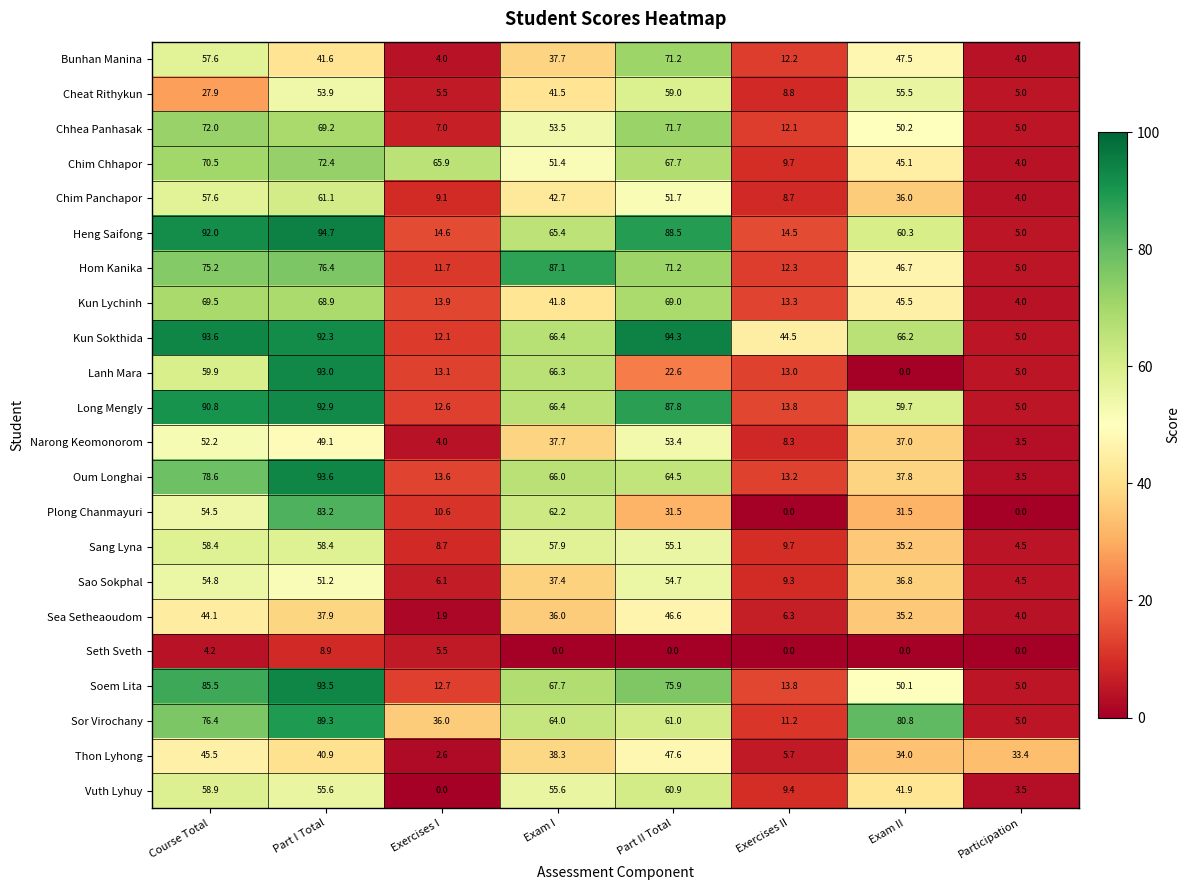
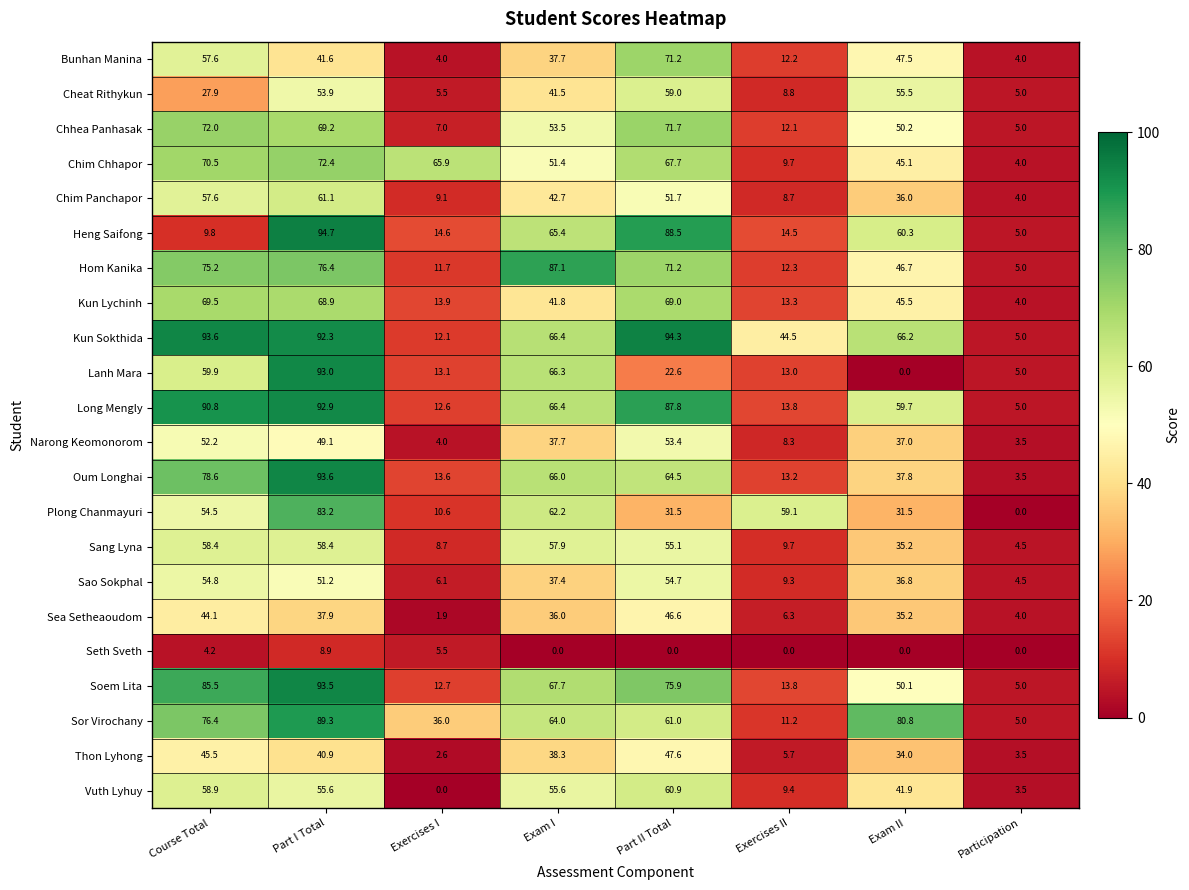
  {
    "Bunhan Manina": {
      "Course Total": 57.6,
      "Part I Total": 41.6,
      "Exercises I": 4.0,
      "Exam I": 37.7,
      "Part II Total": 71.2,
      "Exercises II": 12.2,
      "Exam II": 47.5,
      "Participation": 4.0
    },
    "Cheat Rithykun": {
      "Course Total": 27.9,
      "Part I Total": 53.9,
      "Exercises I": 5.5,
      "Exam I": 41.5,
      "Part II Total": 59.0,
      "Exercises II": 8.8,
      "Exam II": 55.5,
      "Participation": 5.0
    },
    "Chhea Panhasak": {
      "Course Total": 72.0,
      "Part I Total": 69.2,
      "Exercises I": 7.0,
      "Exam I": 53.5,
      "Part II Total": 71.7,
      "Exercises II": 12.1,
      "Exam II": 50.2,
      "Participation": 5.0
    },
    "Chim Chhapor": {
      "Course Total": 70.5,
      "Part I Total": 72.4,
      "Exercises I": 65.9,
      "Exam I": 51.4,
      "Part II Total": 67.7,
      "Exercises II": 9.7,
      "Exam II": 45.1,
      "Participation": 4.0
    },
    "Chim Panchapor": {
      "Course Total": 57.6,
      "Part I Total": 61.1,
      "Exercises I": 9.1,
      "Exam I": 42.7,
      "Part II Total": 51.7,
      "Exercises II": 8.7,
      "Exam II": 36.0,
      "Participation": 4.0
    },
    "Heng Saifong": {
-     "Course Total": 92.0,
+     "Course Total": 9.8,
      "Part I Total": 94.7,
      "Exercises I": 14.6,
      "Exam I": 65.4,
      "Part II Total": 88.5,
      "Exercises II": 14.5,
      "Exam II": 60.3,
      "Participation": 5.0
    },
    "Hom Kanika": {
      "Course Total": 75.2,
      "Part I Total": 76.4,
      "Exercises I": 11.7,
      "Exam I": 87.1,
      "Part II Total": 71.2,
      "Exercises II": 12.3,
      "Exam II": 46.7,
      "Participation": 5.0
    },
    "Kun Lychinh": {
      "Course Total": 69.5,
      "Part I Total": 68.9,
      "Exercises I": 13.9,
      "Exam I": 41.8,
      "Part II Total": 69.0,
      "Exercises II": 13.3,
      "Exam II": 45.5,
      "Participation": 4.0
    },
    "Kun Sokthida": {
      "Course Total": 93.6,
      "Part I Total": 92.3,
      "Exercises I": 12.1,
      "Exam I": 66.4,
      "Part II Total": 94.3,
      "Exercises II": 44.5,
      "Exam II": 66.2,
      "Participation": 5.0
    },
    "Lanh Mara": {
      "Course Total": 59.9,
      "Part I Total": 93.0,
      "Exercises I": 13.1,
      "Exam I": 66.3,
      "Part II Total": 22.6,
      "Exercises II": 13.0,
      "Exam II": 0.0,
      "Participation": 5.0
    },
    "Long Mengly": {
      "Course Total": 90.8,
      "Part I Total": 92.9,
      "Exercises I": 12.6,
      "Exam I": 66.4,
      "Part II Total": 87.8,
      "Exercises II": 13.8,
      "Exam II": 59.7,
      "Participation": 5.0
    },
    "Narong Keomonorom": {
      "Course Total": 52.2,
      "Part I Total": 49.1,
      "Exercises I": 4.0,
      "Exam I": 37.7,
      "Part II Total": 53.4,
      "Exercises II": 8.3,
      "Exam II": 37.0,
      "Participation": 3.5
    },
    "Oum Longhai": {
      "Course Total": 78.6,
      "Part I Total": 93.6,
      "Exercises I": 13.6,
      "Exam I": 66.0,
      "Part II Total": 64.5,
      "Exercises II": 13.2,
      "Exam II": 37.8,
      "Participation": 3.5
    },
    "Plong Chanmayuri": {
      "Course Total": 54.5,
      "Part I Total": 83.2,
      "Exercises I": 10.6,
      "Exam I": 62.2,
      "Part II Total": 31.5,
-     "Exercises II": 0.0,
+     "Exercises II": 59.1,
      "Exam II": 31.5,
      "Participation": 0.0
    },
    "Sang Lyna": {
      "Course Total": 58.4,
      "Part I Total": 58.4,
      "Exercises I": 8.7,
      "Exam I": 57.9,
      "Part II Total": 55.1,
      "Exercises II": 9.7,
      "Exam II": 35.2,
      "Participation": 4.5
    },
    "Sao Sokphal": {
      "Course Total": 54.8,
      "Part I Total": 51.2,
      "Exercises I": 6.1,
      "Exam I": 37.4,
      "Part II Total": 54.7,
      "Exercises II": 9.3,
      "Exam II": 36.8,
      "Participation": 4.5
    },
    "Sea Setheaoudom": {
      "Course Total": 44.1,
      "Part I Total": 37.9,
      "Exercises I": 1.9,
      "Exam I": 36.0,
      "Part II Total": 46.6,
      "Exercises II": 6.3,
      "Exam II": 35.2,
      "Participation": 4.0
    },
    "Seth Sveth": {
      "Course Total": 4.2,
      "Part I Total": 8.9,
      "Exercises I": 5.5,
      "Exam I": 0.0,
      "Part II Total": 0.0,
      "Exercises II": 0.0,
      "Exam II": 0.0,
      "Participation": 0.0
    },
    "Soem Lita": {
      "Course Total": 85.5,
      "Part I Total": 93.5,
      "Exercises I": 12.7,
      "Exam I": 67.7,
      "Part II Total": 75.9,
      "Exercises II": 13.8,
      "Exam II": 50.1,
      "Participation": 5.0
    },
    "Sor Virochany": {
      "Course Total": 76.4,
      "Part I Total": 89.3,
      "Exercises I": 36.0,
      "Exam I": 64.0,
      "Part II Total": 61.0,
      "Exercises II": 11.2,
      "Exam II": 80.8,
      "Participation": 5.0
    },
    "Thon Lyhong": {
      "Course Total": 45.5,
      "Part I Total": 40.9,
      "Exercises I": 2.6,
      "Exam I": 38.3,
      "Part II Total": 47.6,
      "Exercises II": 5.7,
      "Exam II": 34.0,
-     "Participation": 33.4
+     "Participation": 3.5
    },
    "Vuth Lyhuy": {
      "Course Total": 58.9,
      "Part I Total": 55.6,
      "Exercises I": 0.0,
      "Exam I": 55.6,
      "Part II Total": 60.9,
      "Exercises II": 9.4,
      "Exam II": 41.9,
      "Participation": 3.5
    }
  }
